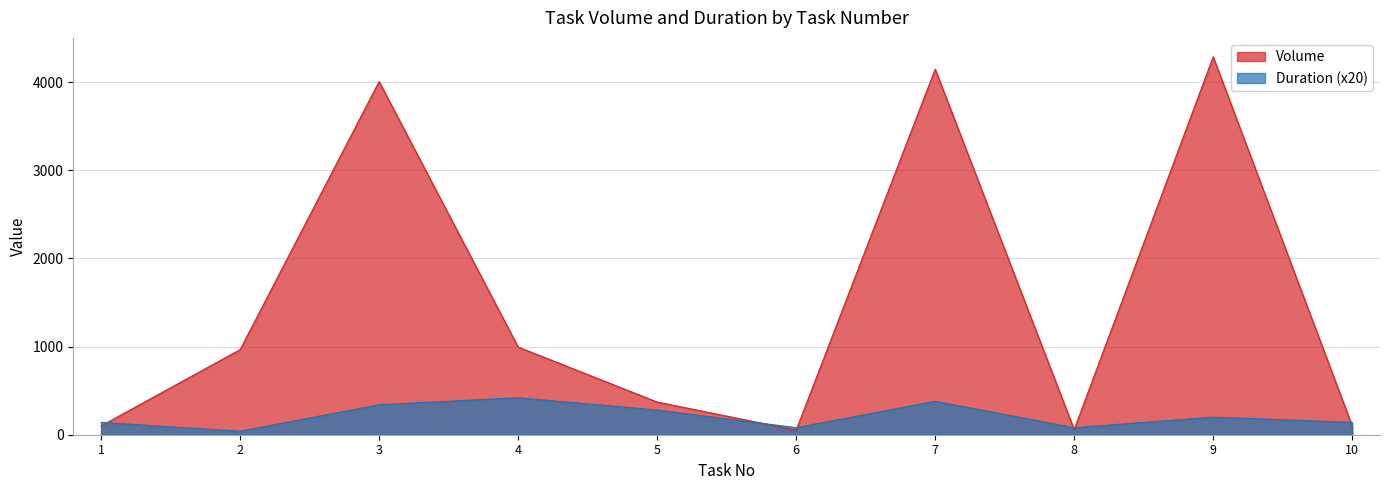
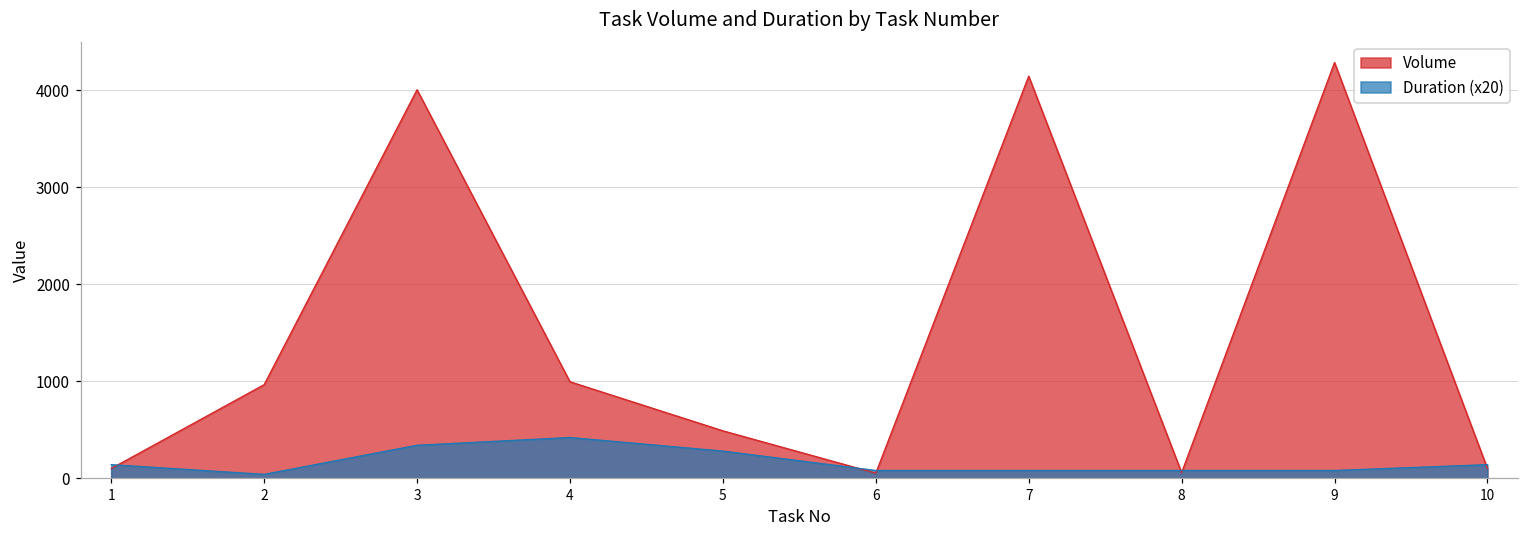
  {
    "Volume": {
      "1": 100,
      "2": 1000,
      "3": 4000,
      "4": 1000,
-     "5": 400,
+     "5": 500,
      "7": 4100,
      "9": 4300,
      "10": 100
    },
    "Duration (x20)": {
      "1": 100,
      "2": 0,
      "3": 300,
      "4": 400,
      "5": 300,
-     "7": 400,
-     "9": 200,
+     "7": 100,
+     "9": 100,
      "10": 100
    }
  }
